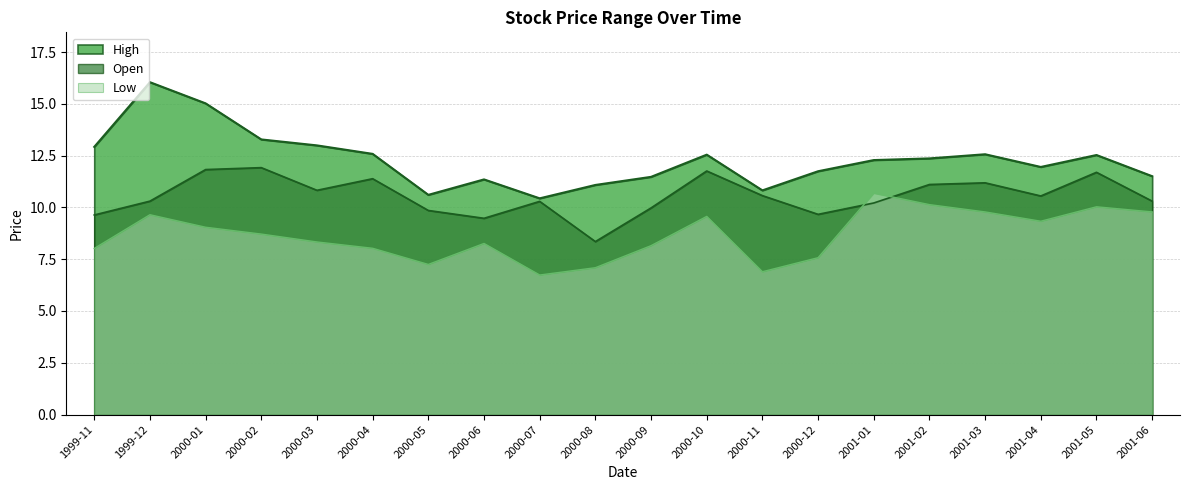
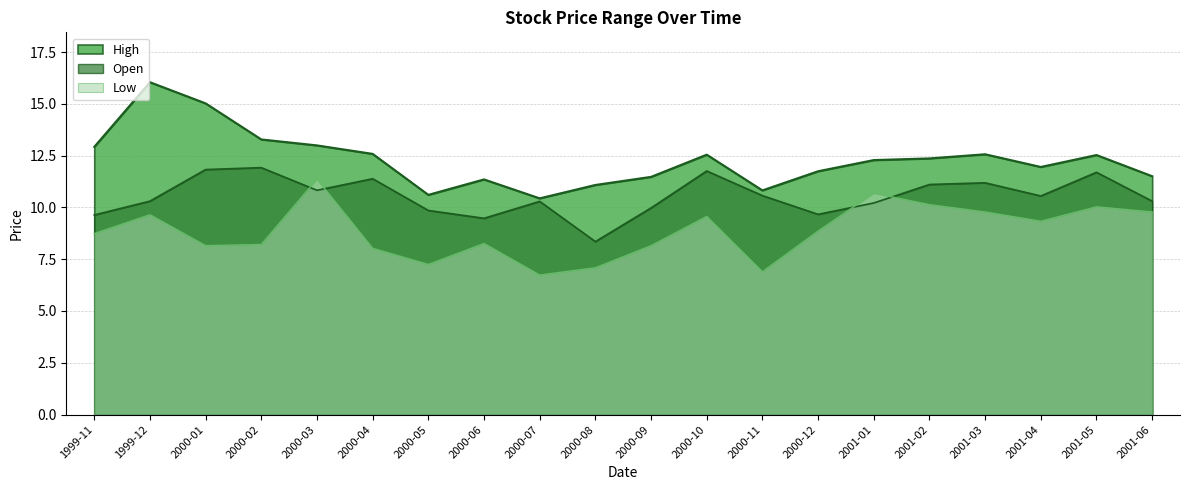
  {
    "Low": {
-     "1999-11": 8.0,
+     "1999-11": 8.7,
      "1999-12": 9.6,
-     "2000-01": 9.0,
-     "2000-02": 8.7,
-     "2000-03": 8.3,
+     "2000-01": 8.2,
+     "2000-02": 8.2,
+     "2000-03": 11.4,
      "2000-04": 8.0,
      "2000-05": 7.2,
      "2000-06": 8.3,
      "2000-07": 6.7,
      "2000-08": 7.1,
      "2000-09": 8.2,
      "2000-10": 9.6,
      "2000-11": 6.9,
-     "2000-12": 7.6,
+     "2000-12": 8.9,
      "2001-01": 10.7,
      "2001-02": 10.1,
      "2001-03": 9.8,
      "2001-04": 9.3,
      "2001-05": 10.0,
      "2001-06": 9.8
    }
  }
